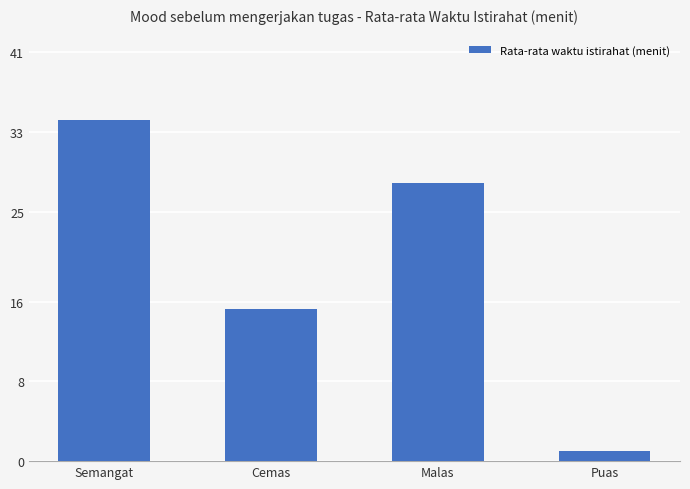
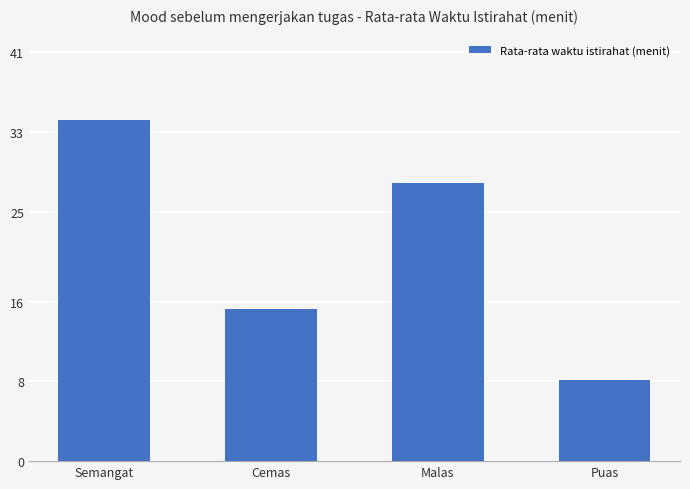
  {
    "Semangat": 34,
    "Cemas": 15,
    "Malas": 28,
-   "Puas": 1
+   "Puas": 8
  }
